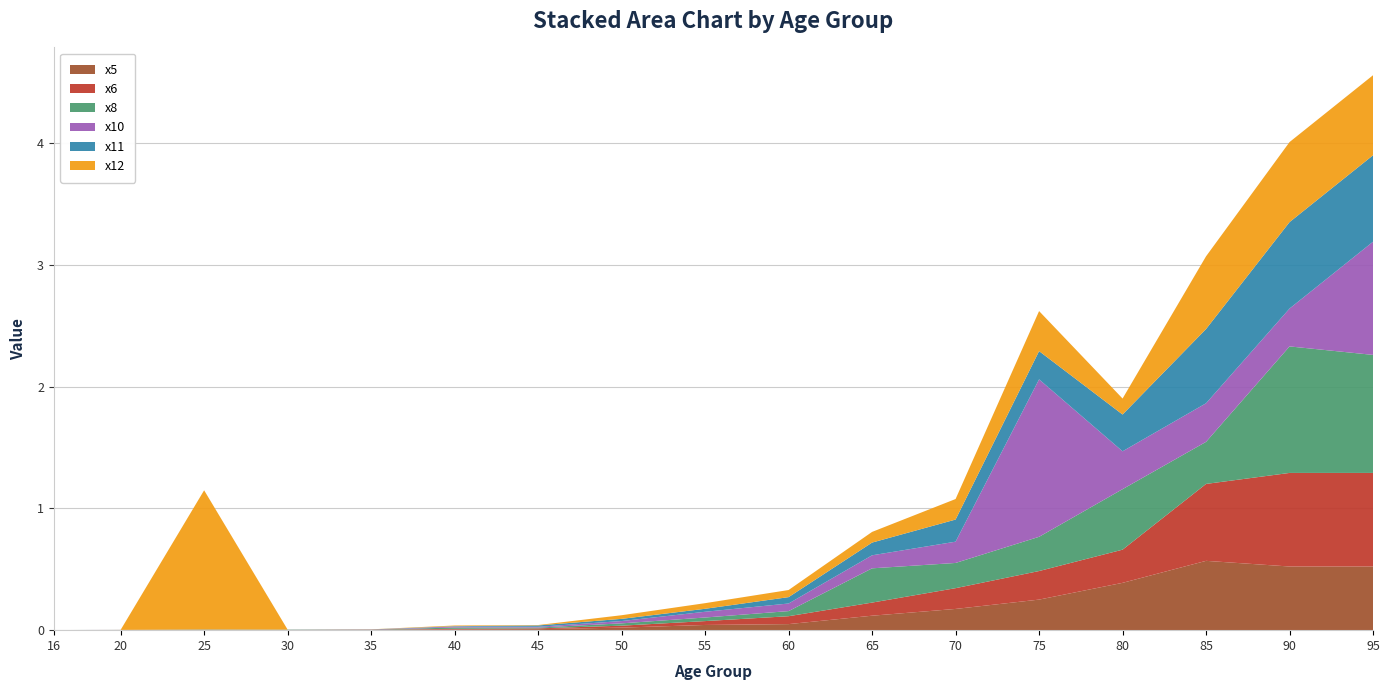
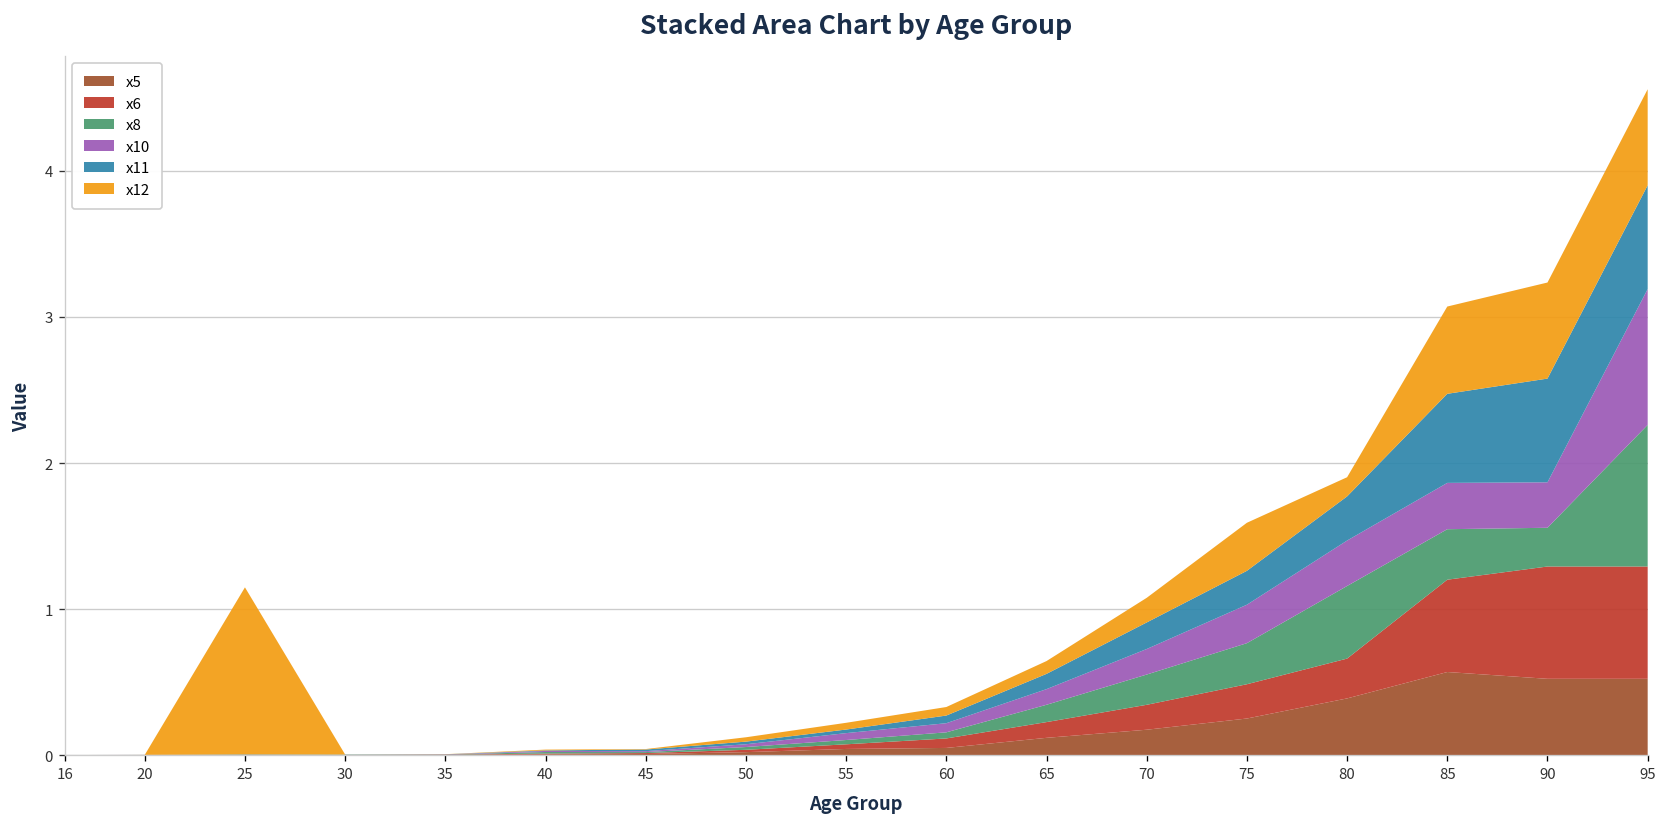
  {
    "x8": {
      "55": 0.03,
      "60": 0.04,
-     "65": 0.28,
+     "65": 0.12,
      "70": 0.21,
      "75": 0.28,
      "80": 0.50,
      "85": 0.35,
-     "90": 1.04,
+     "90": 0.27,
      "95": 0.97
    },
    "x10": {
      "55": 0.05,
      "60": 0.06,
      "65": 0.11,
      "70": 0.17,
-     "75": 1.29,
+     "75": 0.26,
      "80": 0.31,
      "85": 0.32,
      "90": 0.31,
      "95": 0.93
    },
    "x11": {
      "55": 0.02,
      "60": 0.05,
      "65": 0.10,
      "70": 0.18,
      "75": 0.23,
      "80": 0.30,
      "85": 0.61,
      "90": 0.71,
      "95": 0.71
    },
    "x12": {
      "25": 1.14,
      "50": 0.03,
      "55": 0.05,
      "60": 0.06,
      "65": 0.09,
      "70": 0.17,
      "75": 0.33,
      "80": 0.13,
      "85": 0.60,
      "90": 0.66,
      "95": 0.66
    }
  }
